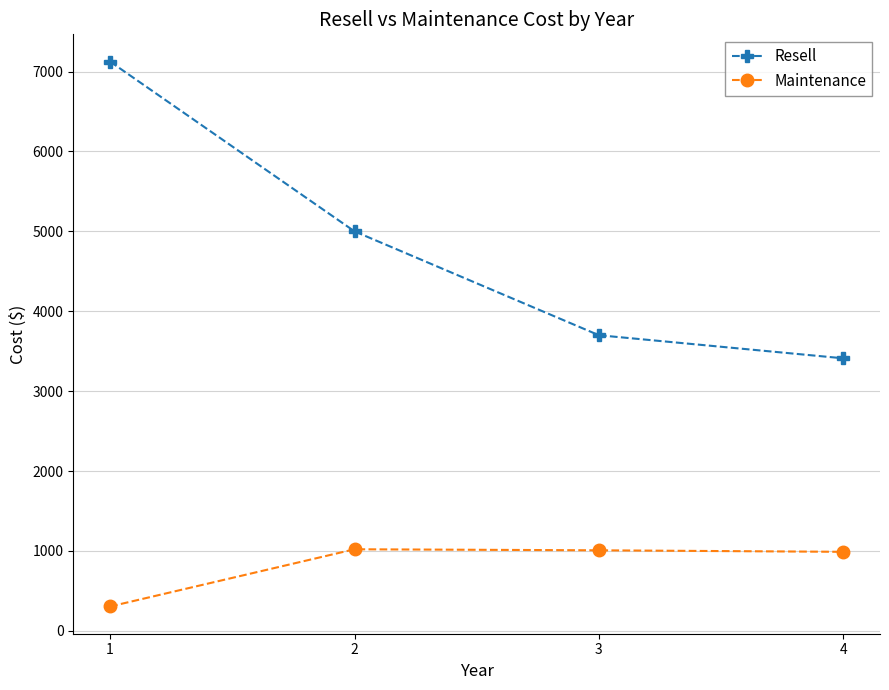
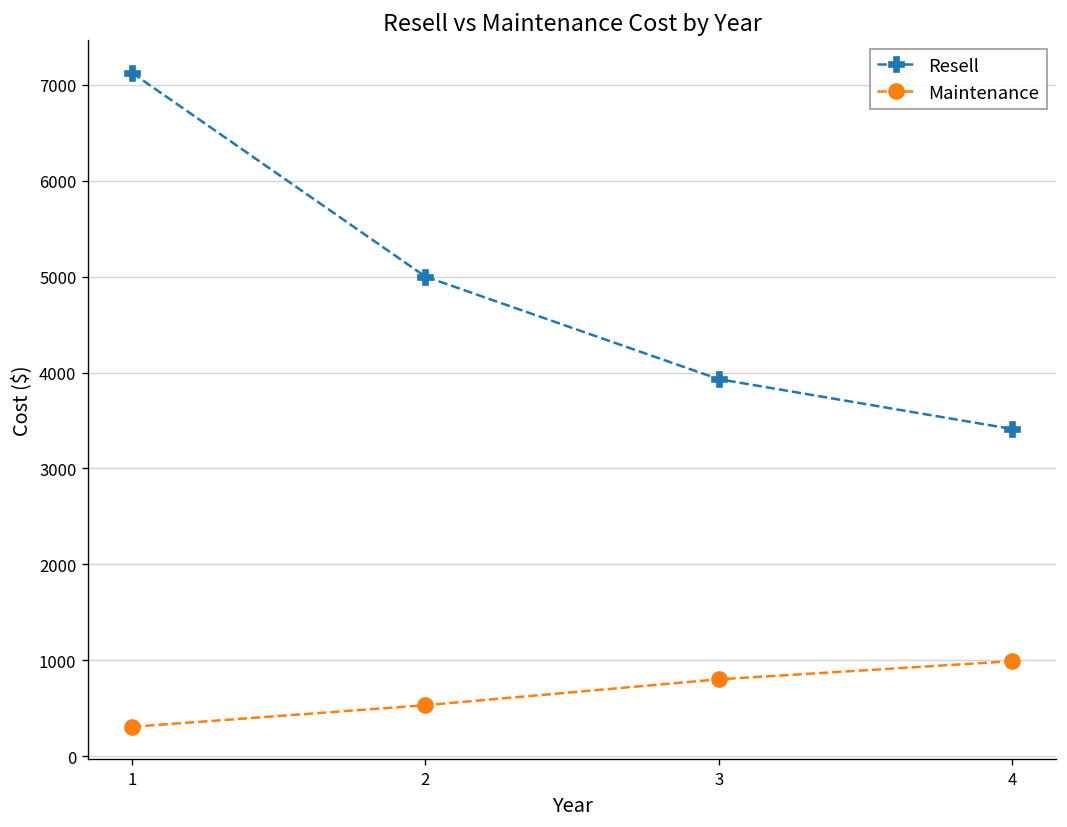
  {
    "Resell": {
      "1": 7100,
      "2": 5000,
-     "3": 3700,
+     "3": 3900,
      "4": 3400
    },
    "Maintenance": {
      "1": 300,
-     "2": 1000,
-     "3": 1000,
+     "2": 500,
+     "3": 800,
      "4": 1000
    }
  }
